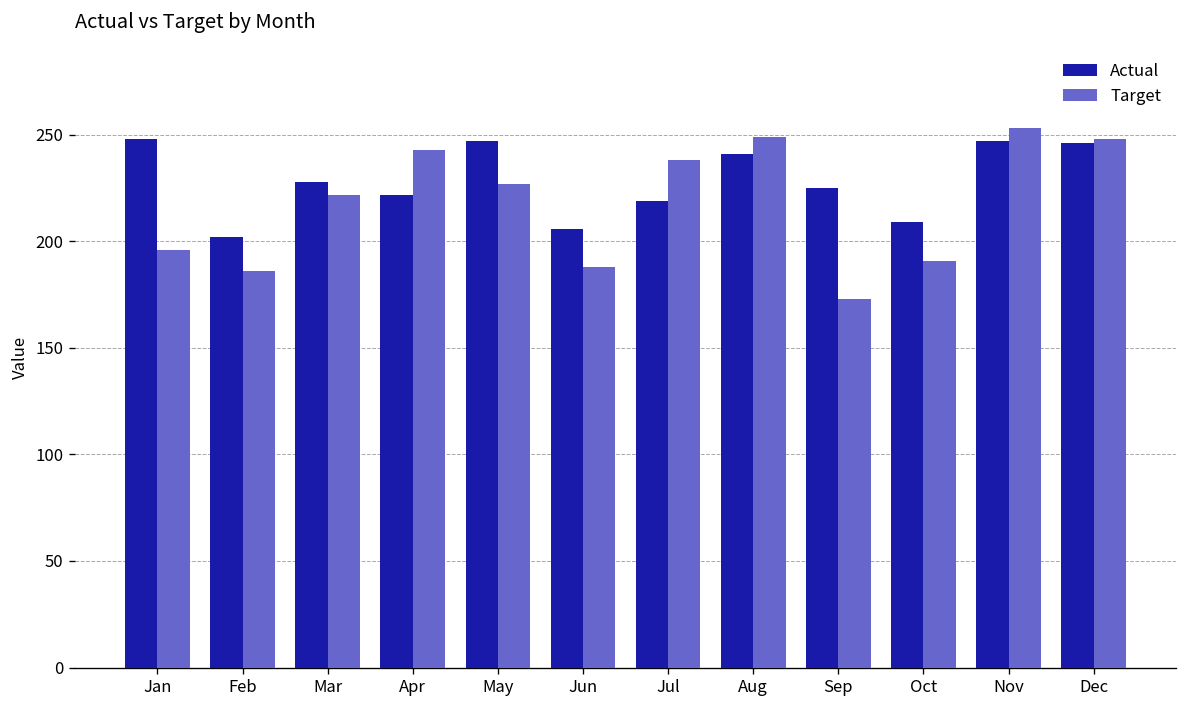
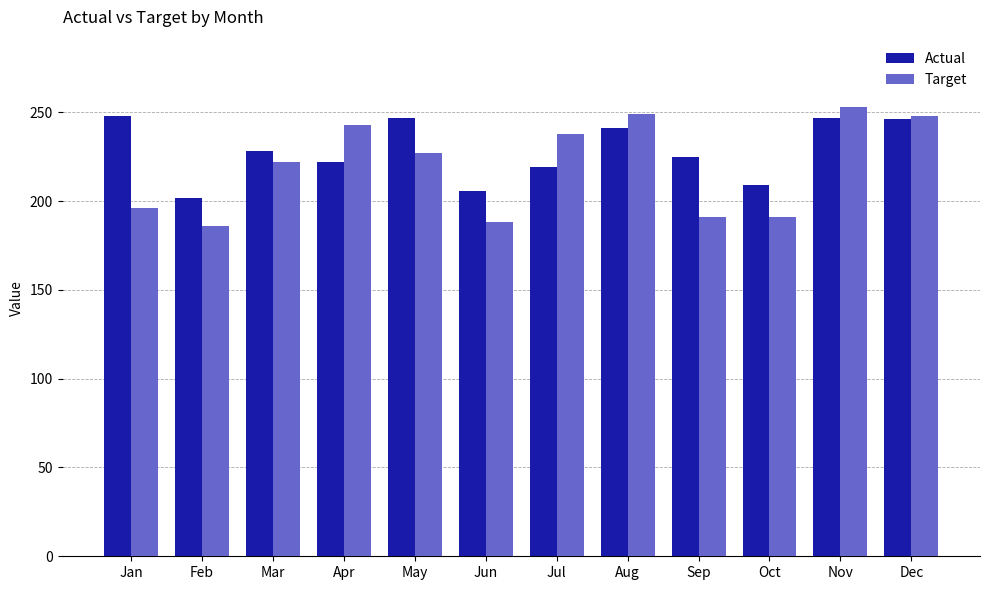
  {
    "Actual": {
      "Jan": 248,
      "Feb": 202,
      "Mar": 228,
      "Apr": 222,
      "May": 247,
      "Jun": 206,
      "Jul": 219,
      "Aug": 241,
      "Sep": 225,
      "Oct": 209,
      "Nov": 247,
      "Dec": 246
    },
    "Target": {
      "Jan": 196,
      "Feb": 186,
      "Mar": 222,
      "Apr": 243,
      "May": 227,
      "Jun": 188,
      "Jul": 238,
      "Aug": 249,
-     "Sep": 173,
+     "Sep": 191,
      "Oct": 191,
      "Nov": 253,
      "Dec": 248
    }
  }
